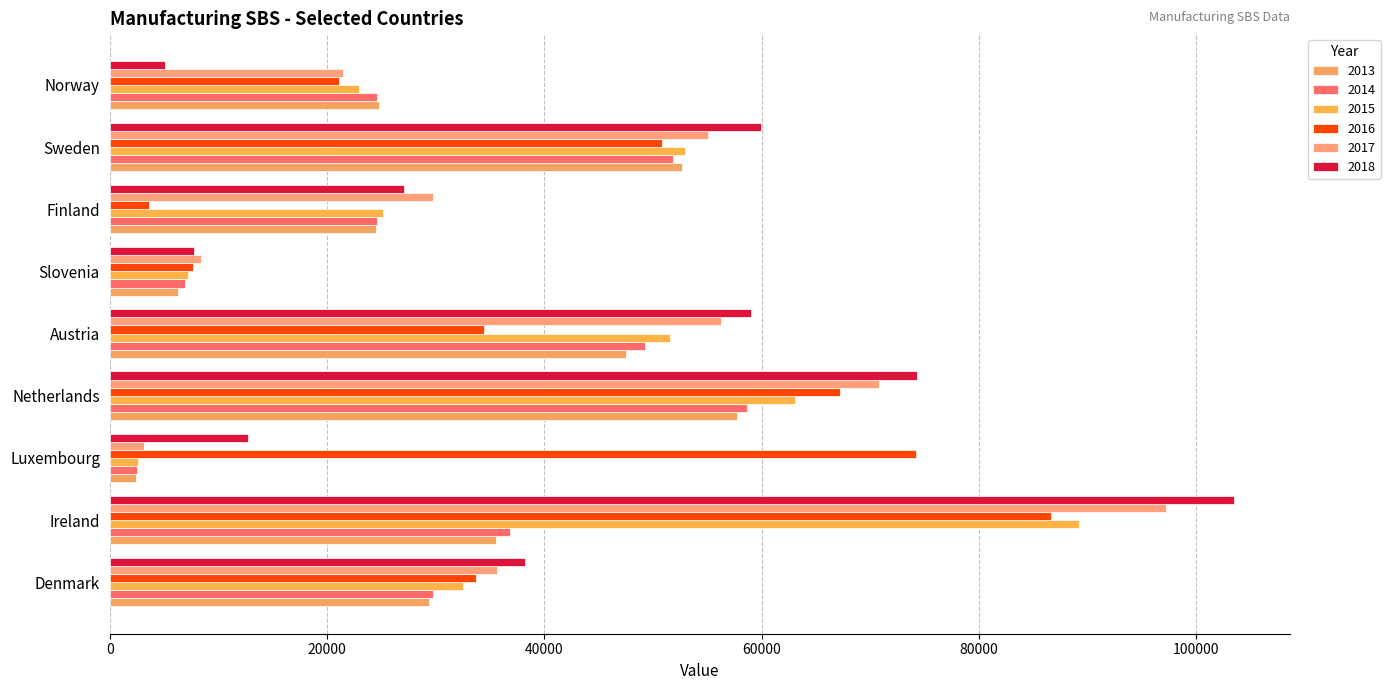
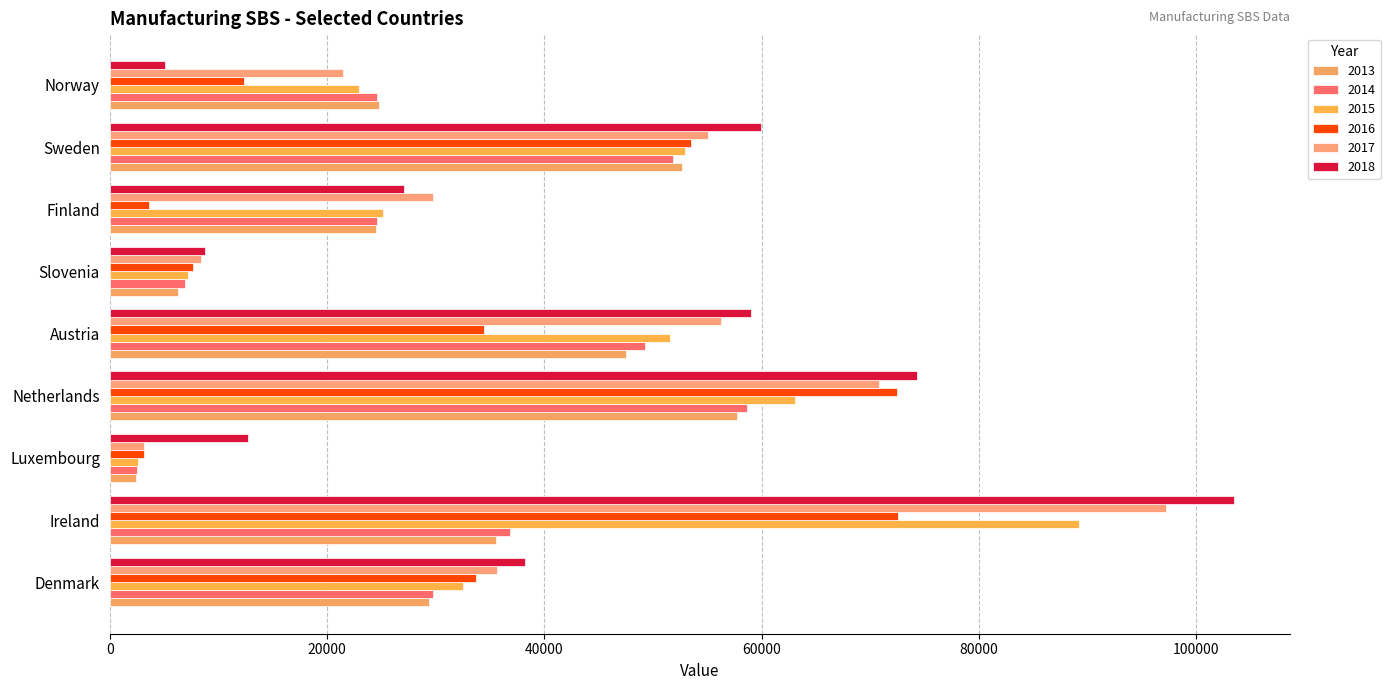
  {
    "2016": {
-     "Norway": 21100,
-     "Sweden": 50800,
+     "Norway": 12400,
+     "Sweden": 53500,
      "Finland": 3600,
      "Slovenia": 7700,
      "Austria": 34500,
-     "Netherlands": 67200,
-     "Luxembourg": 74200,
-     "Ireland": 86600,
+     "Netherlands": 72500,
+     "Luxembourg": 3100,
+     "Ireland": 72600,
      "Denmark": 33700
    },
    "2018": {
      "Norway": 5100,
      "Sweden": 60000,
      "Finland": 27100,
-     "Slovenia": 7800,
+     "Slovenia": 8800,
      "Austria": 59100,
      "Netherlands": 74300,
      "Luxembourg": 12800,
      "Ireland": 103500,
      "Denmark": 38300
    }
  }
